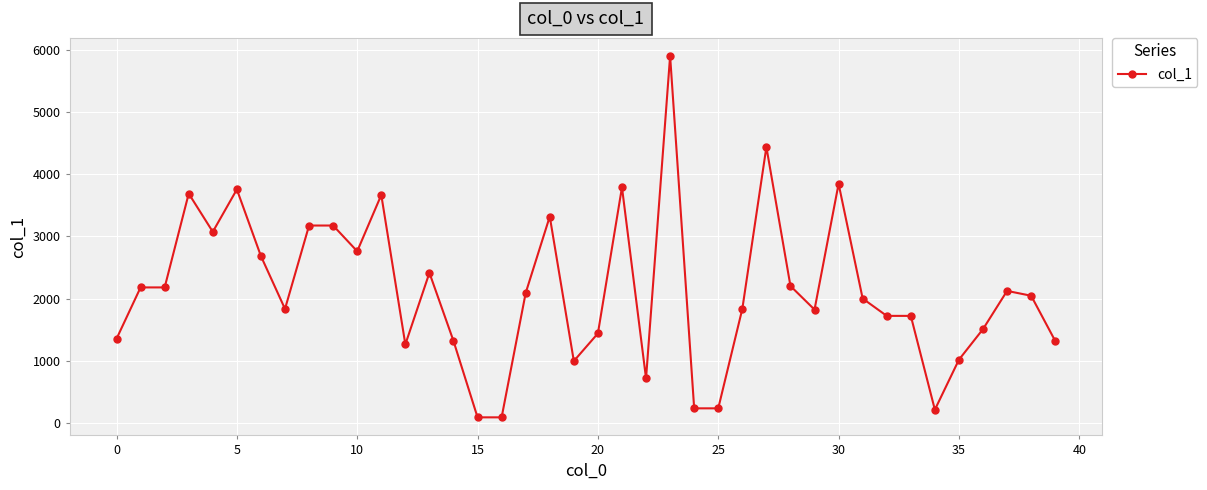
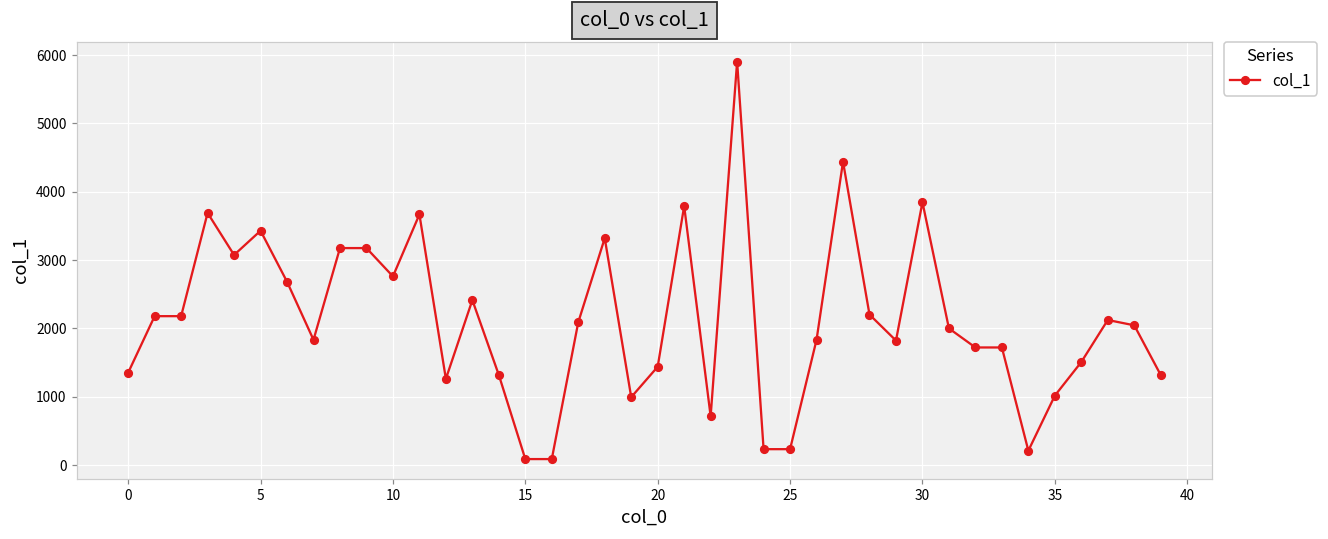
  {
    "0": 1400,
-   "5": 3800,
+   "5": 3400,
    "10": 2800,
    "15": 100,
    "20": 1400,
    "25": 200,
    "30": 3800,
    "35": 1000
  }
